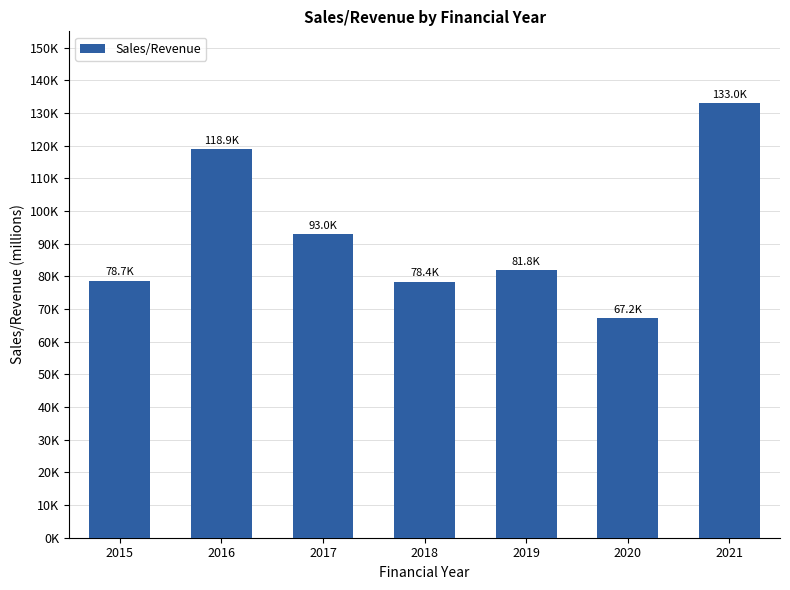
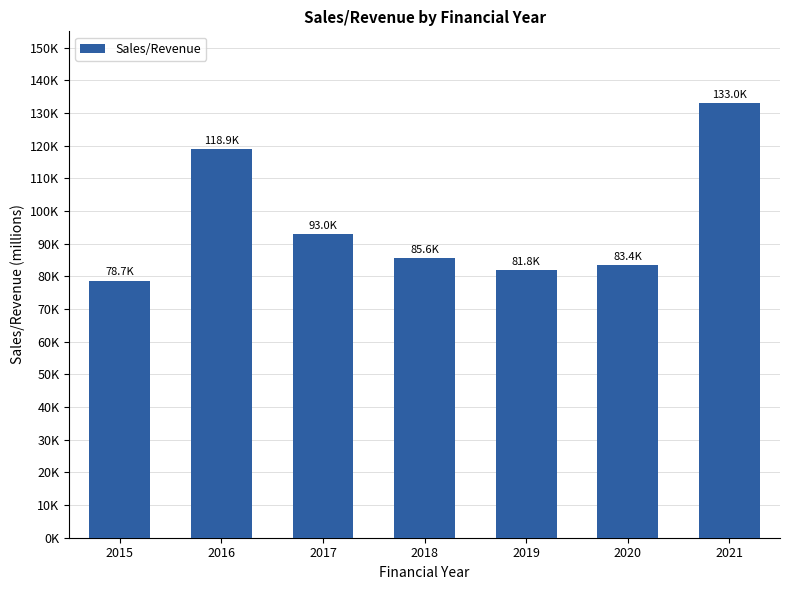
  {
    "2015": "78.7K",
    "2016": "118.9K",
    "2017": "93.0K",
-   "2018": "78.4K",
+   "2018": "85.6K",
    "2019": "81.8K",
-   "2020": "67.2K",
+   "2020": "83.4K",
    "2021": "133.0K"
  }
